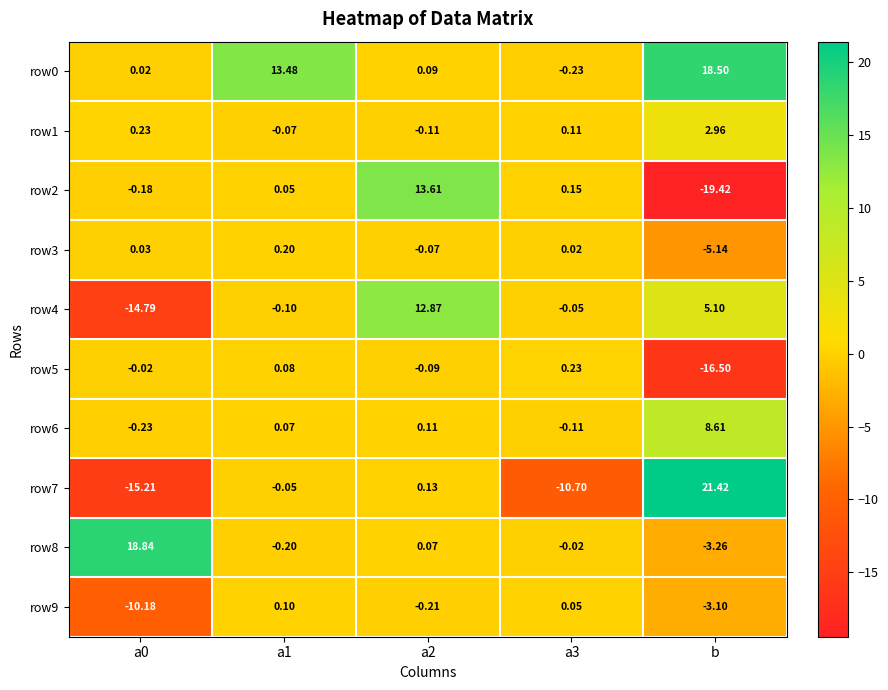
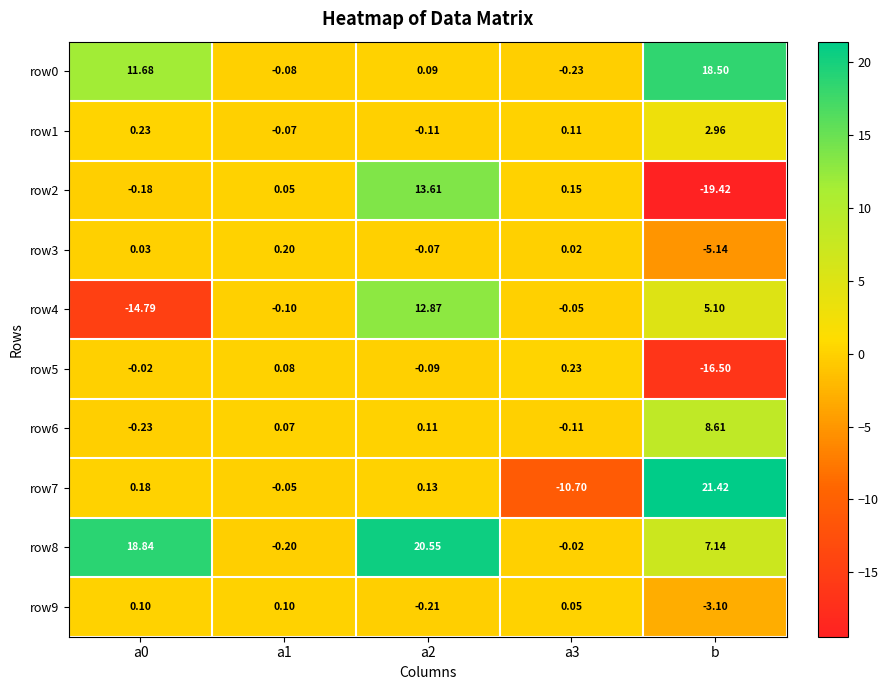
  {
    "row0": {
-     "a0": 0.02,
-     "a1": 13.48,
+     "a0": 11.68,
+     "a1": -0.08,
      "a2": 0.09,
      "a3": -0.23,
      "b": 18.50
    },
    "row1": {
      "a0": 0.23,
      "a1": -0.07,
      "a2": -0.11,
      "a3": 0.11,
      "b": 2.96
    },
    "row2": {
      "a0": -0.18,
      "a1": 0.05,
      "a2": 13.61,
      "a3": 0.15,
      "b": -19.42
    },
    "row3": {
      "a0": 0.03,
      "a1": 0.20,
      "a2": -0.07,
      "a3": 0.02,
      "b": -5.14
    },
    "row4": {
      "a0": -14.79,
      "a1": -0.10,
      "a2": 12.87,
      "a3": -0.05,
      "b": 5.10
    },
    "row5": {
      "a0": -0.02,
      "a1": 0.08,
      "a2": -0.09,
      "a3": 0.23,
      "b": -16.50
    },
    "row6": {
      "a0": -0.23,
      "a1": 0.07,
      "a2": 0.11,
      "a3": -0.11,
      "b": 8.61
    },
    "row7": {
-     "a0": -15.21,
+     "a0": 0.18,
      "a1": -0.05,
      "a2": 0.13,
      "a3": -10.70,
      "b": 21.42
    },
    "row8": {
      "a0": 18.84,
      "a1": -0.20,
-     "a2": 0.07,
+     "a2": 20.55,
      "a3": -0.02,
-     "b": -3.26
+     "b": 7.14
    },
    "row9": {
-     "a0": -10.18,
+     "a0": 0.10,
      "a1": 0.10,
      "a2": -0.21,
      "a3": 0.05,
      "b": -3.10
    }
  }
